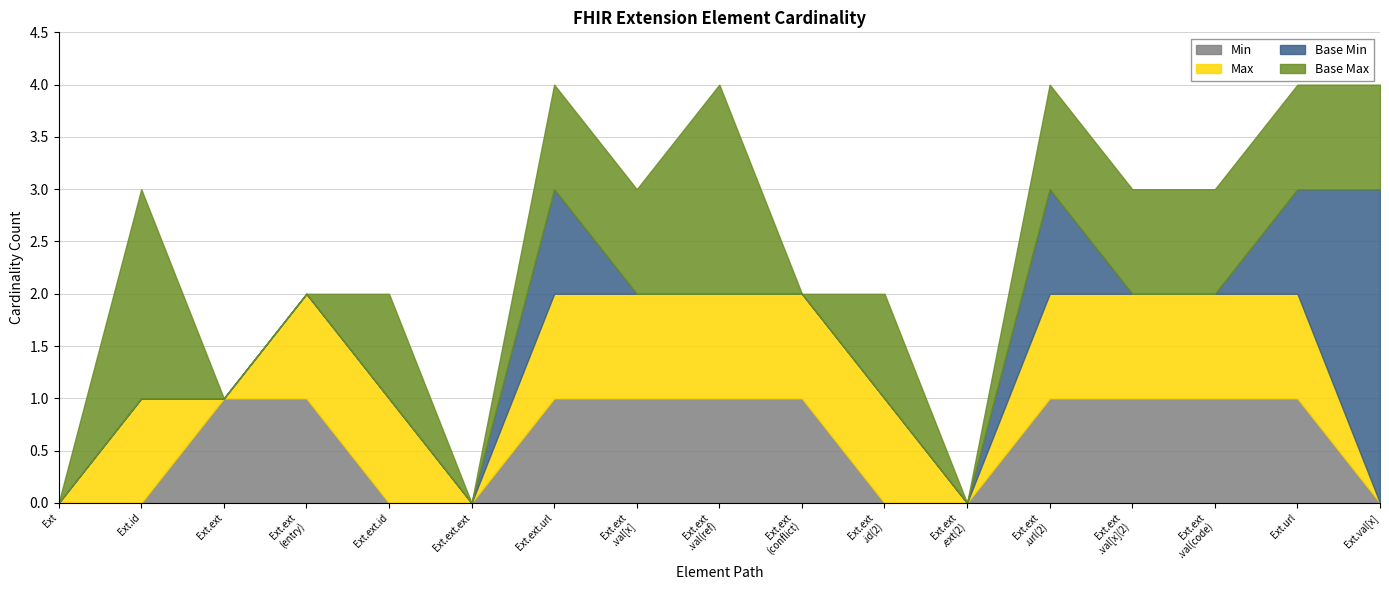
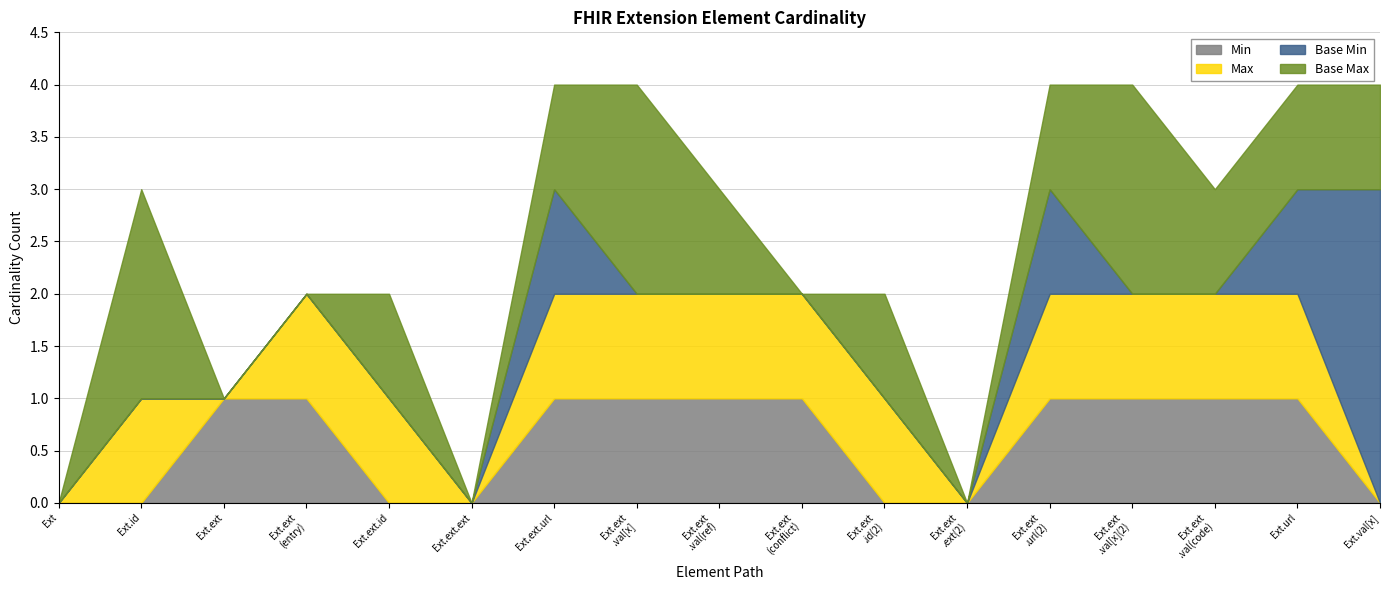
  {
    "Min": {
      "Ext.id": 0,
      "Ext.ext (entry)": 1,
      "Ext.ext.id": 0,
      "Ext.ext.url": 1,
      "Ext.ext .val[x]": 1,
      "Ext.ext .val(ref)": 1,
      "Ext.ext (conflict)": 1,
      "Ext.ext .id(2)": 0,
      "Ext.ext .url(2)": 1,
      "Ext.ext .val[x](2)": 1,
      "Ext.ext .val(code)": 1,
      "Ext.url": 1
    },
    "Base Max": {
      "Ext.id": 2,
      "Ext.ext.id": 1,
      "Ext.ext.url": 1,
-     "Ext.ext .val[x]": 1,
-     "Ext.ext .val(ref)": 2,
+     "Ext.ext .val[x]": 2,
+     "Ext.ext .val(ref)": 1,
      "Ext.ext .id(2)": 1,
      "Ext.ext .url(2)": 1,
-     "Ext.ext .val[x](2)": 1,
+     "Ext.ext .val[x](2)": 2,
      "Ext.ext .val(code)": 1,
      "Ext.url": 1,
      "Ext.val[x]": 1
    }
  }
